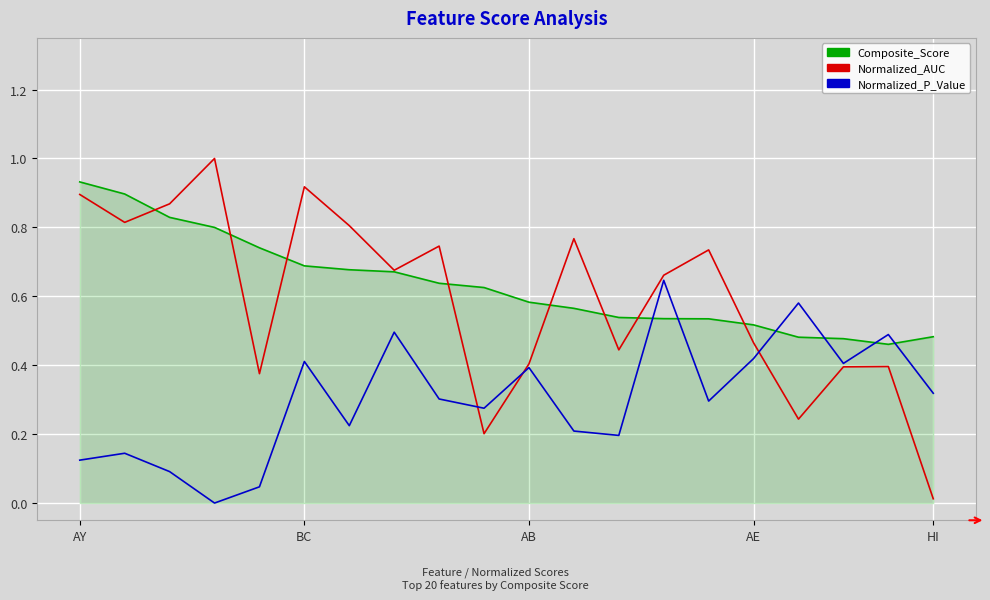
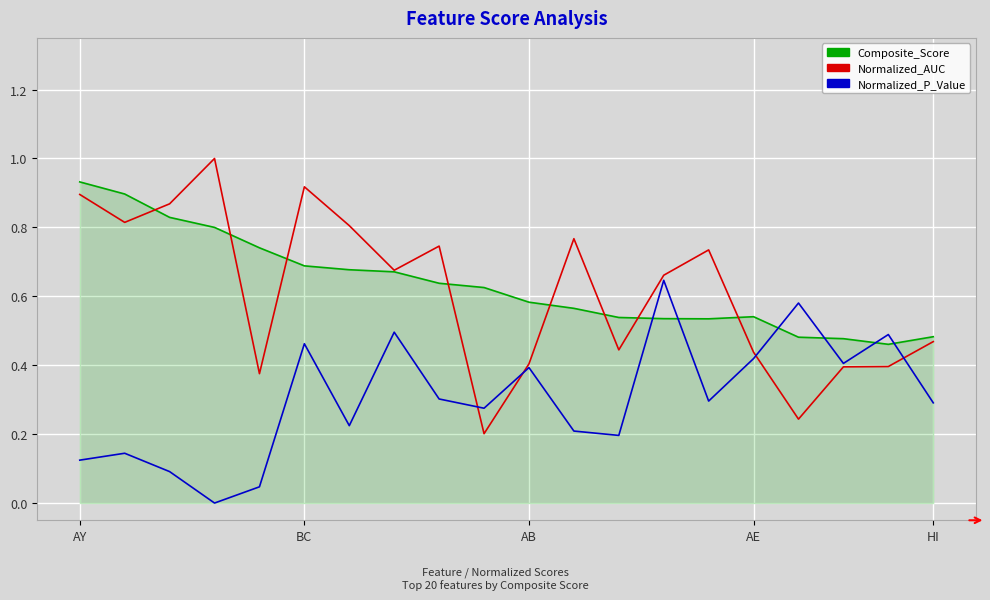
  {
    "Composite_Score": {
      "AY": 0.93,
      "BC": 0.69,
      "AB": 0.58,
-     "AE": 0.52,
+     "AE": 0.54,
      "HI": 0.48
    },
    "Normalized_AUC": {
      "AY": 0.90,
      "BC": 0.92,
      "AB": 0.40,
-     "AE": 0.47,
-     "HI": 0.01
+     "AE": 0.44,
+     "HI": 0.47
    },
    "Normalized_P_Value": {
      "AY": 0.12,
-     "BC": 0.41,
+     "BC": 0.46,
      "AB": 0.39,
      "AE": 0.42,
-     "HI": 0.32
+     "HI": 0.29
    }
  }
